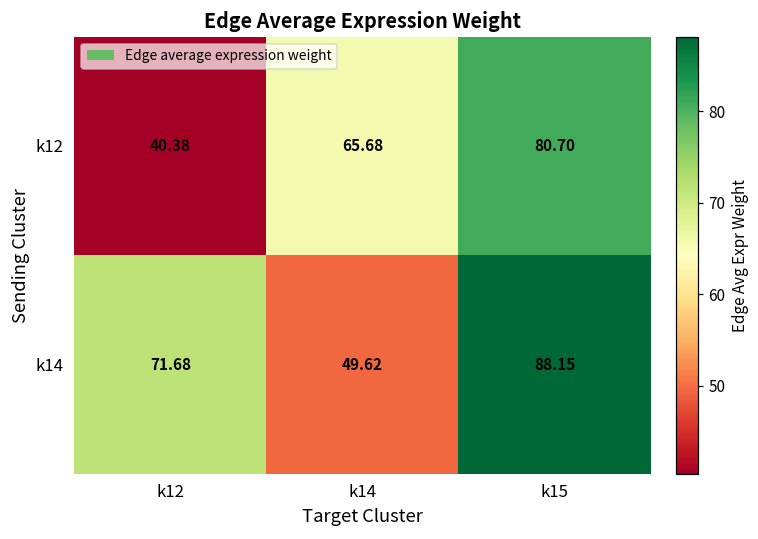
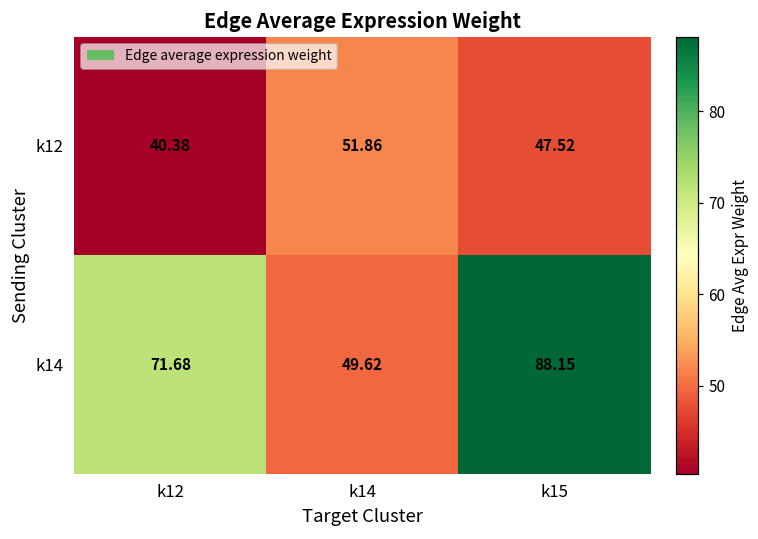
  {
    "k12": {
      "k12": 40.38,
-     "k14": 65.68,
-     "k15": 80.70
+     "k14": 51.86,
+     "k15": 47.52
    },
    "k14": {
      "k12": 71.68,
      "k14": 49.62,
      "k15": 88.15
    }
  }
